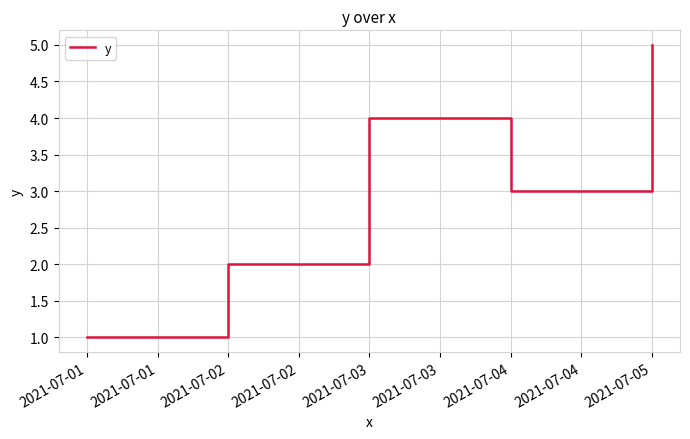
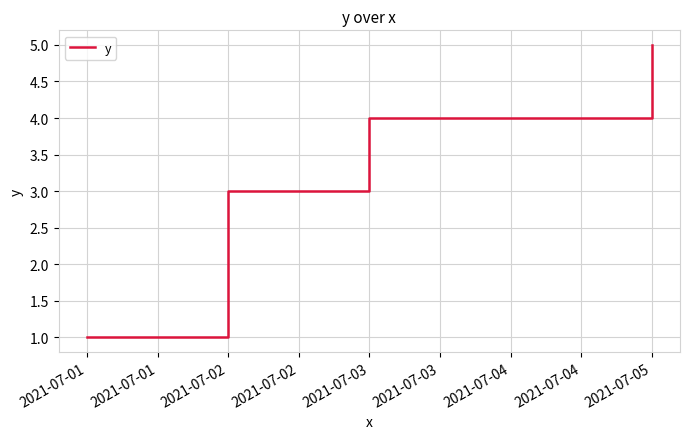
  {
    "2021-07-01": 1,
-   "2021-07-02": 2,
+   "2021-07-02": 3,
    "2021-07-03": 4,
-   "2021-07-04": 3,
+   "2021-07-04": 4,
    "2021-07-05": 5
  }
